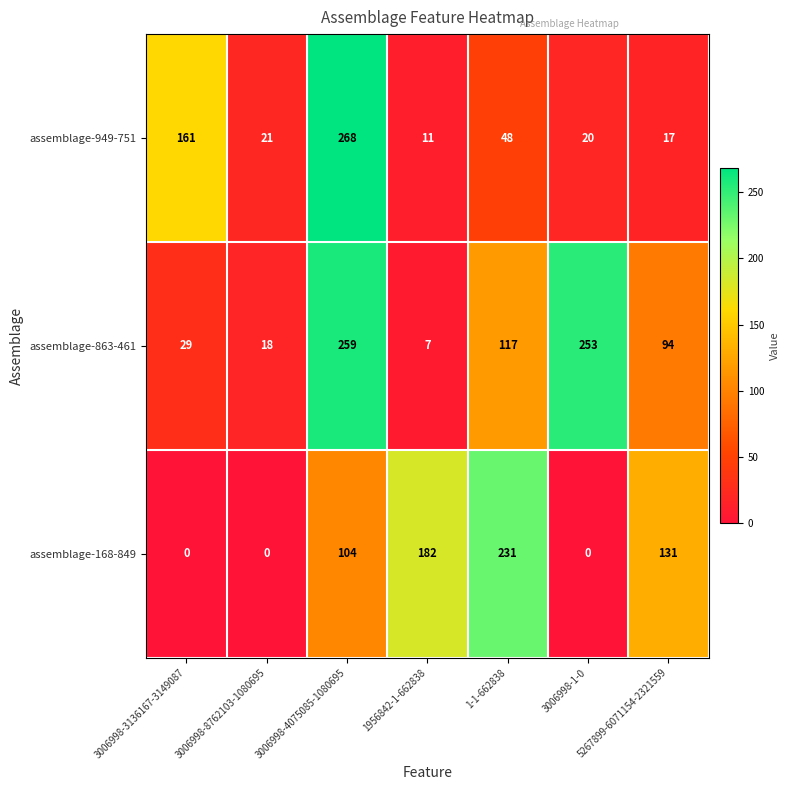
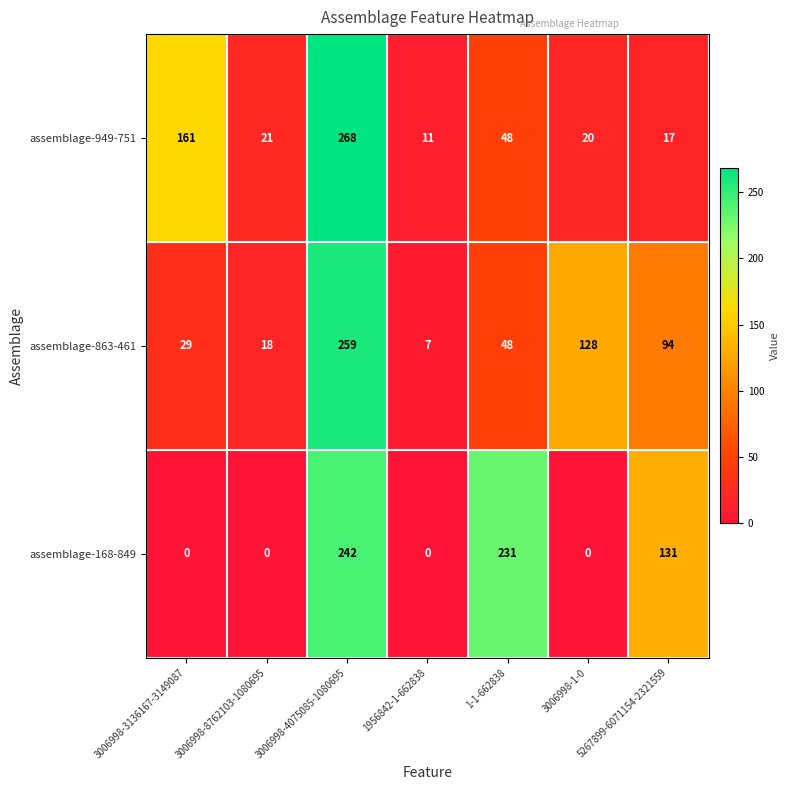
  {
    "assemblage-949-751": {
      "3006998-3136167-3149087": 161,
      "3006998-8762103-1080695": 21,
      "3006998-4075085-1080695": 268,
      "1956842-1-662838": 11,
      "1-1-662838": 48,
      "3006998-1-0": 20,
      "5267899-6071154-2321559": 17
    },
    "assemblage-863-461": {
      "3006998-3136167-3149087": 29,
      "3006998-8762103-1080695": 18,
      "3006998-4075085-1080695": 259,
      "1956842-1-662838": 7,
-     "1-1-662838": 117,
-     "3006998-1-0": 253,
+     "1-1-662838": 48,
+     "3006998-1-0": 128,
      "5267899-6071154-2321559": 94
    },
    "assemblage-168-849": {
      "3006998-3136167-3149087": 0,
      "3006998-8762103-1080695": 0,
-     "3006998-4075085-1080695": 104,
-     "1956842-1-662838": 182,
+     "3006998-4075085-1080695": 242,
+     "1956842-1-662838": 0,
      "1-1-662838": 231,
      "3006998-1-0": 0,
      "5267899-6071154-2321559": 131
    }
  }
